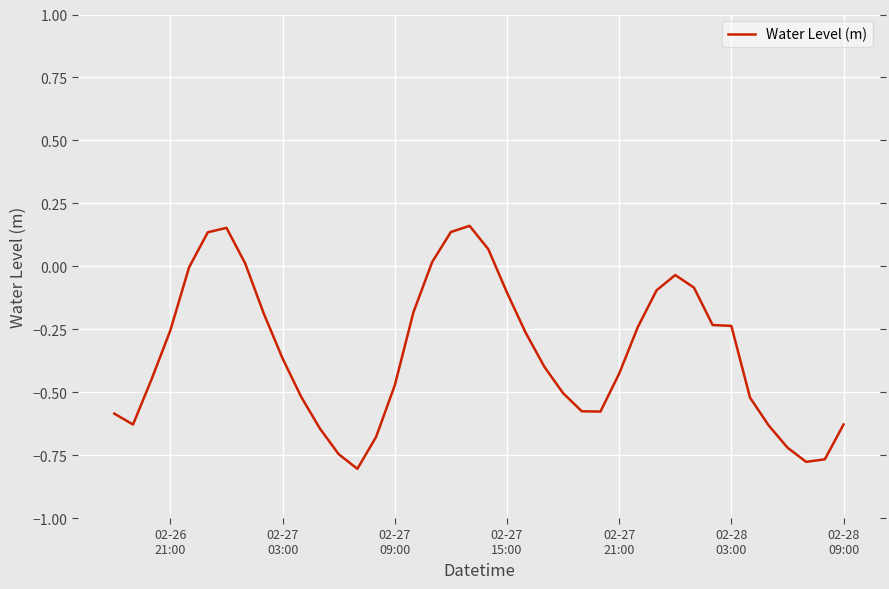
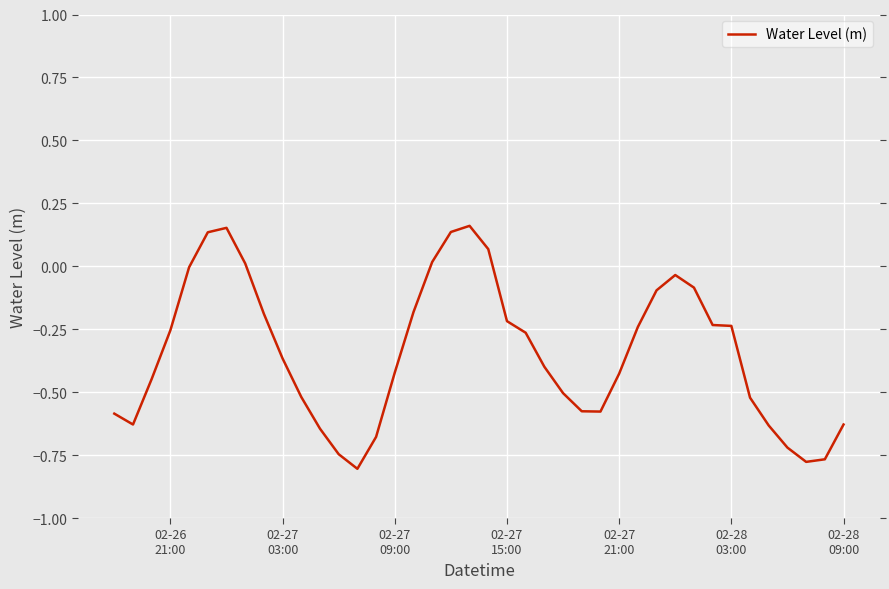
  {
    "02-26 21:00": -0.25,
    "02-27 03:00": -0.37,
-   "02-27 09:00": -0.47,
-   "02-27 15:00": -0.10,
+   "02-27 09:00": -0.42,
+   "02-27 15:00": -0.22,
    "02-27 21:00": -0.43,
    "02-28 03:00": -0.24,
    "02-28 09:00": -0.63
  }
